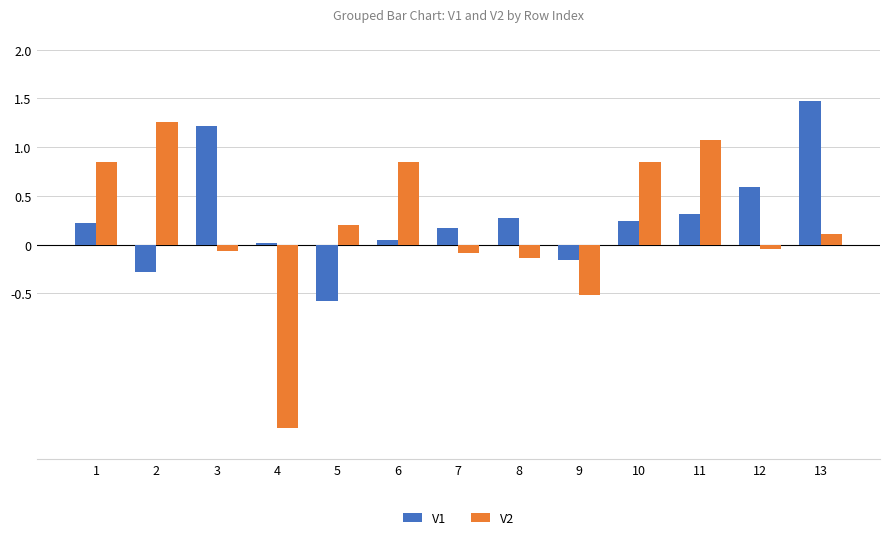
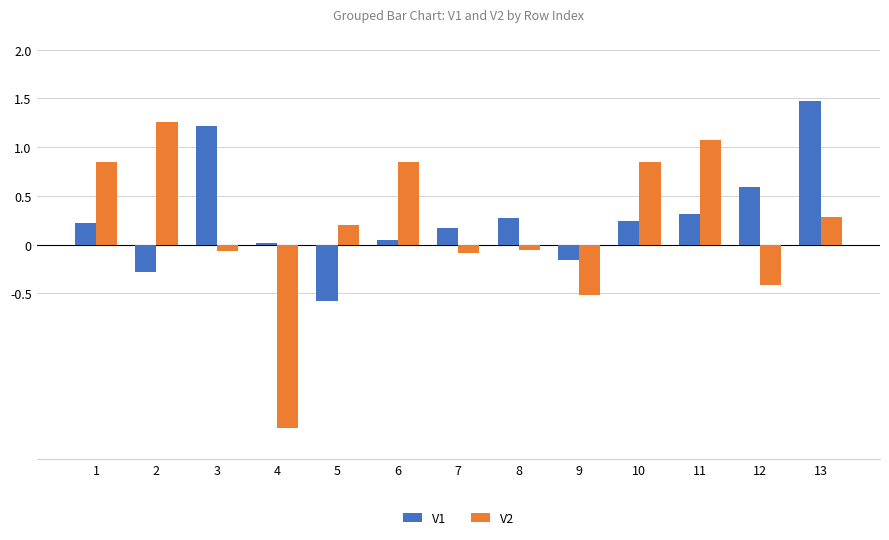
  {
    "V1": {
      "1": 0.2,
      "2": -0.3,
      "3": 1.2,
      "5": -0.6,
      "6": 0.1,
      "7": 0.2,
      "8": 0.3,
      "9": -0.2,
      "10": 0.2,
      "11": 0.3,
      "12": 0.6,
      "13": 1.5
    },
    "V2": {
      "1": 0.8,
      "2": 1.3,
      "3": -0.1,
      "4": -1.9,
      "5": 0.2,
      "6": 0.8,
      "7": -0.1,
-     "8": -0.14,
+     "8": -0.05,
      "9": -0.5,
      "10": 0.8,
      "11": 1.1,
-     "12": 0.0,
-     "13": 0.1
+     "12": -0.4,
+     "13": 0.3
    }
  }
